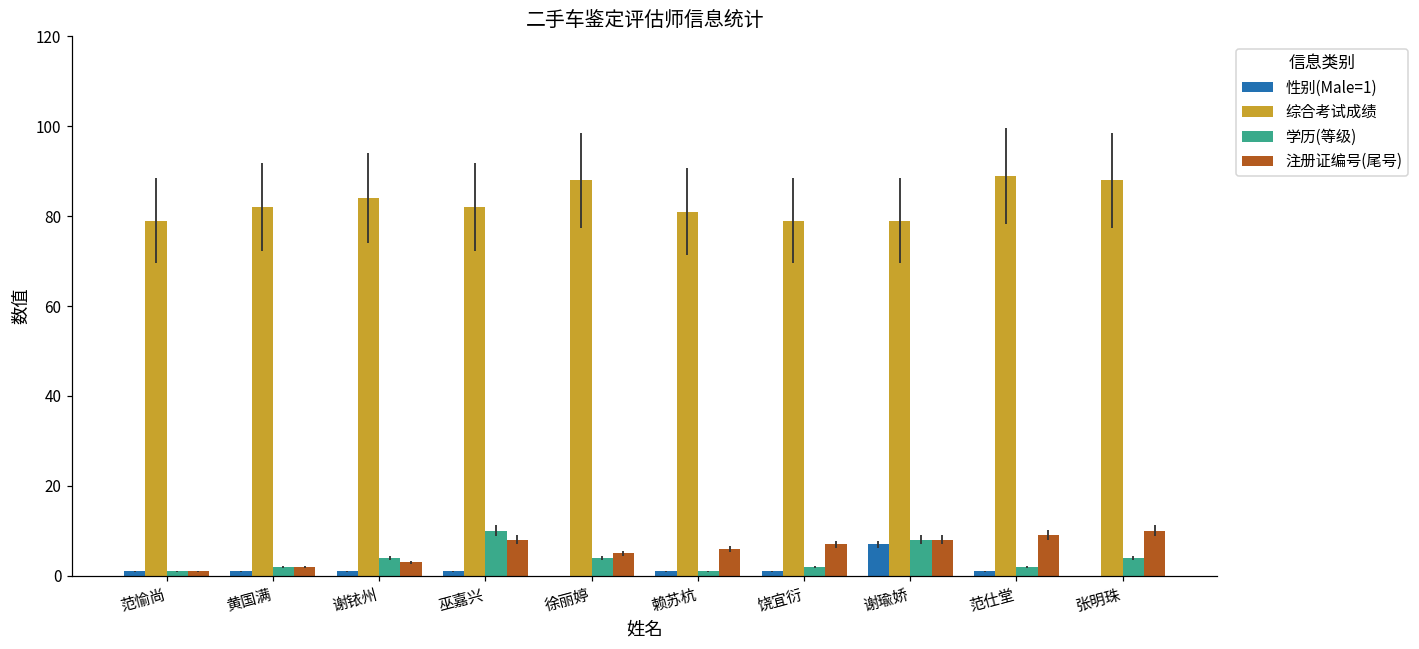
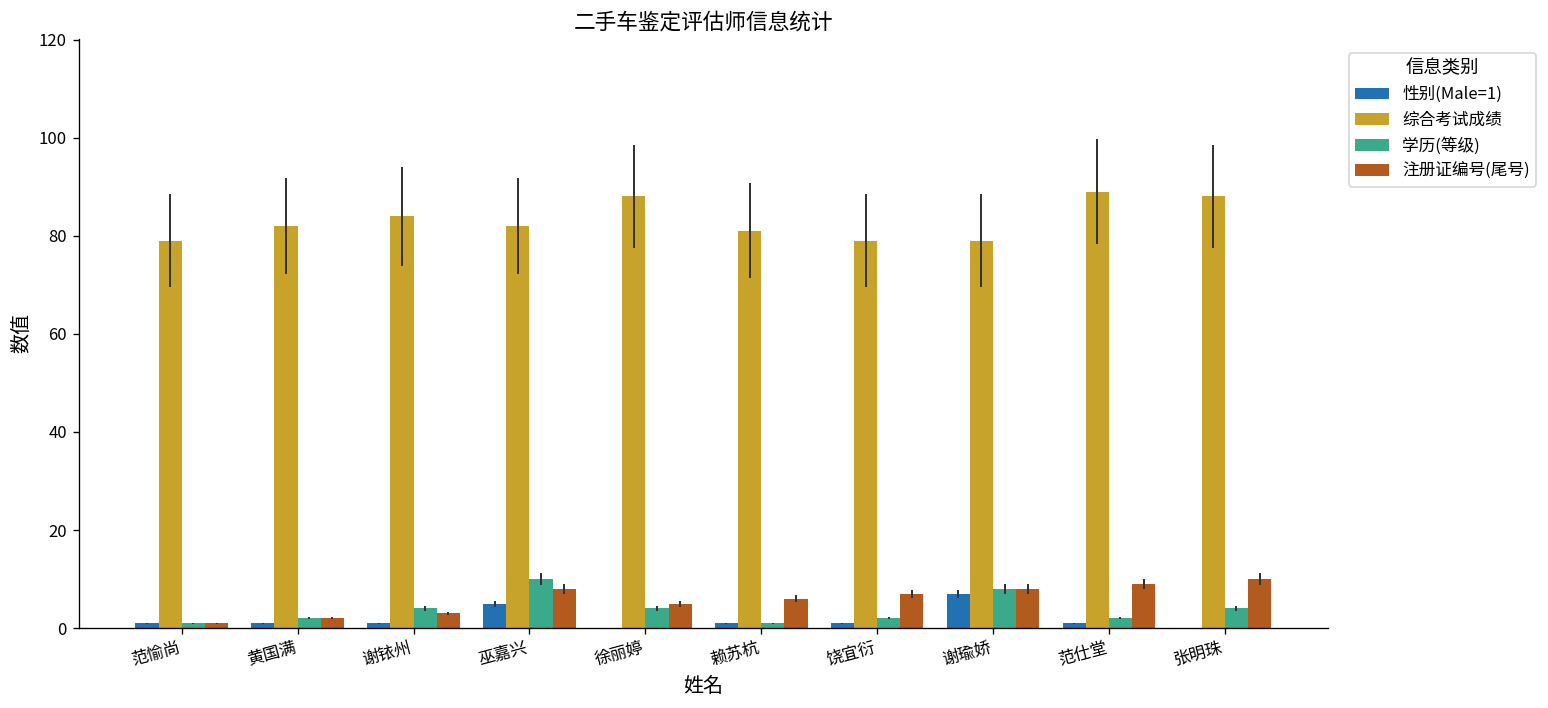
  {
    "性别(Male=1)": {
      "范愉尚": 1,
      "黄国满": 1,
      "谢铱州": 1,
-     "巫嘉兴": 1,
+     "巫嘉兴": 5,
      "徐丽婷": 0,
      "赖苏杭": 1,
      "饶宜衍": 1,
      "谢瑜娇": 7,
      "范仕堂": 1,
      "张明珠": 0
    },
    "综合考试成绩": {
      "范愉尚": 79,
      "黄国满": 82,
      "谢铱州": 84,
      "巫嘉兴": 82,
      "徐丽婷": 88,
      "赖苏杭": 81,
      "饶宜衍": 79,
      "谢瑜娇": 79,
      "范仕堂": 89,
      "张明珠": 88
    },
    "学历(等级)": {
      "范愉尚": 1,
      "黄国满": 2,
      "谢铱州": 4,
      "巫嘉兴": 10,
      "徐丽婷": 4,
      "赖苏杭": 1,
      "饶宜衍": 2,
      "谢瑜娇": 8,
      "范仕堂": 2,
      "张明珠": 4
    },
    "注册证编号(尾号)": {
      "范愉尚": 1,
      "黄国满": 2,
      "谢铱州": 3,
      "巫嘉兴": 8,
      "徐丽婷": 5,
      "赖苏杭": 6,
      "饶宜衍": 7,
      "谢瑜娇": 8,
      "范仕堂": 9,
      "张明珠": 10
    }
  }
